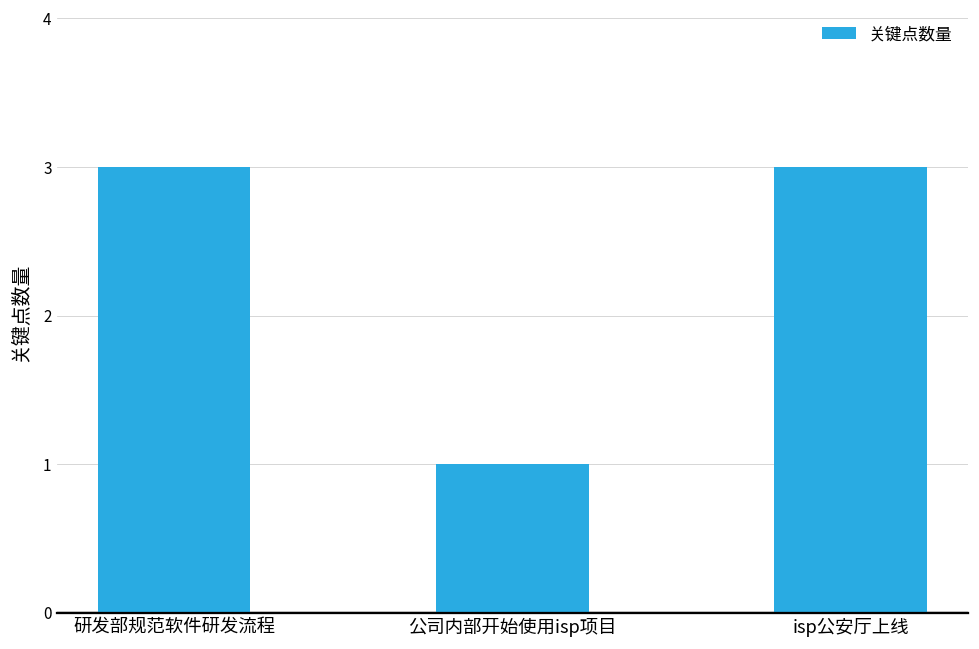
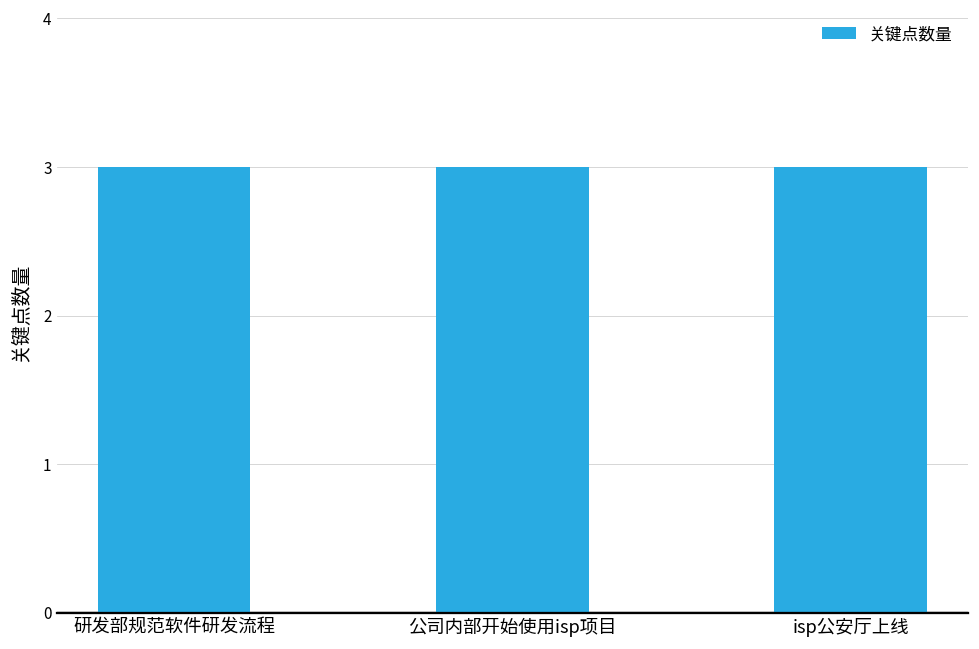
  {
    "研发部规范软件研发流程": 3,
-   "公司内部开始使用isp项目": 1,
+   "公司内部开始使用isp项目": 3,
    "isp公安厅上线": 3
  }
